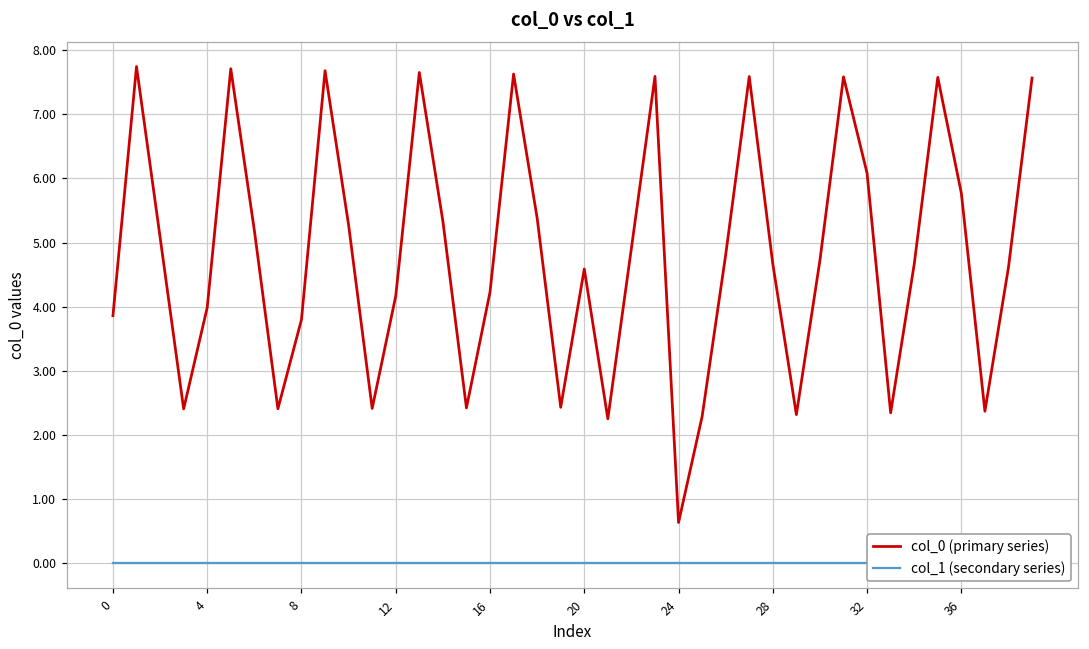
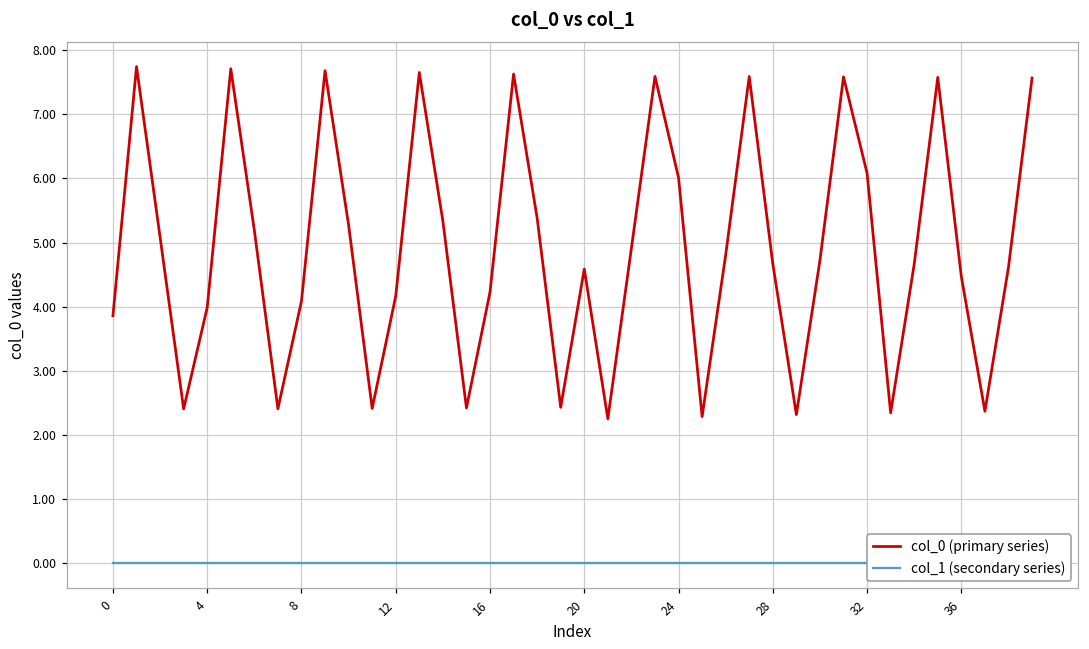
  {
    "col_0 (primary series)": {
      "0": 3.9,
      "4": 4.0,
-     "8": 3.8,
+     "8": 4.1,
      "12": 4.2,
      "16": 4.2,
      "20": 4.6,
-     "24": 0.6,
+     "24": 6.0,
      "28": 4.7,
      "32": 6.1,
-     "36": 5.8
+     "36": 4.5
    },
    "col_1 (secondary series)": {
      "0": 0.0,
      "4": 0.0,
      "8": 0.0,
      "12": 0.0,
      "16": 0.0,
      "20": 0.0,
      "24": 0.0,
      "28": 0.0,
      "32": 0.0
    }
  }
